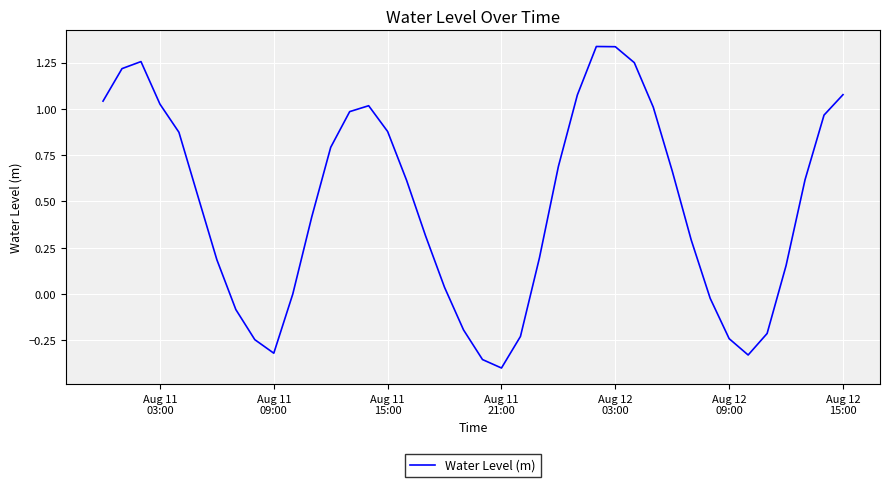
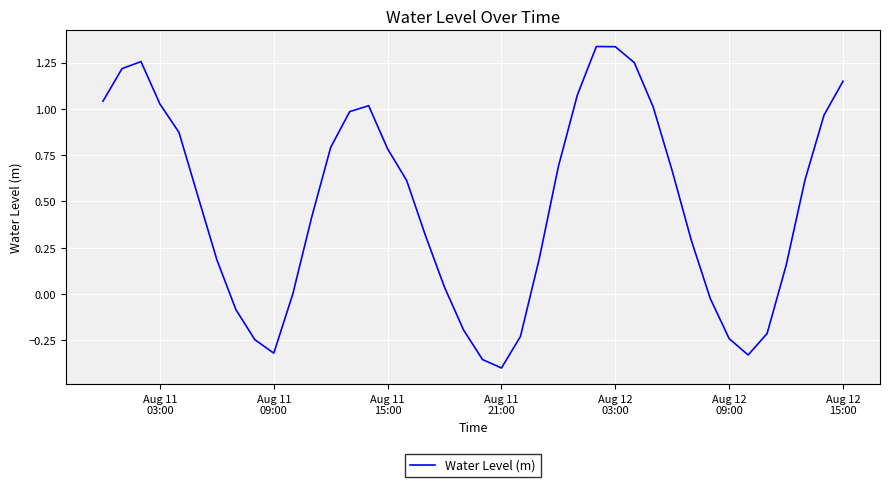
  {
    "Aug 11 03:00": 1.03,
    "Aug 11 09:00": -0.32,
-   "Aug 11 15:00": 0.88,
+   "Aug 11 15:00": 0.78,
    "Aug 11 21:00": -0.40,
    "Aug 12 03:00": 1.34,
    "Aug 12 09:00": -0.24,
-   "Aug 12 15:00": 1.08
+   "Aug 12 15:00": 1.15
  }
